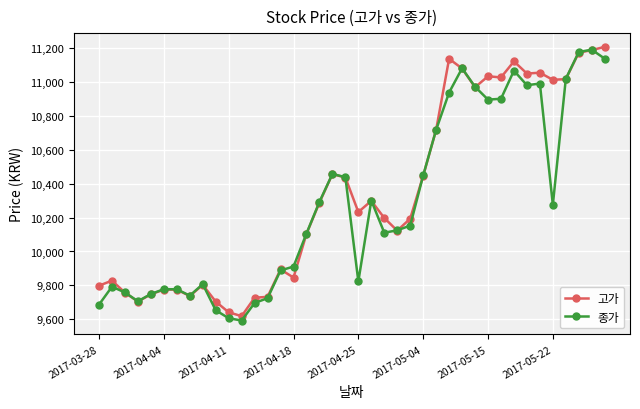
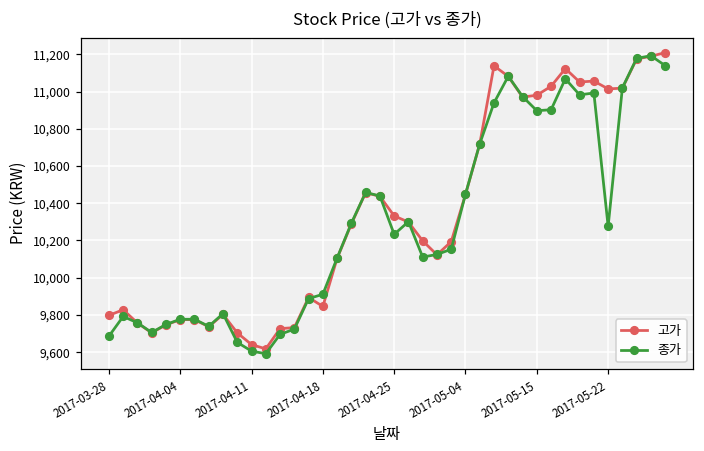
  {
    "고가": {
      "2017-03-28": "9,800",
      "2017-04-11": "9,640",
      "2017-04-18": "9,850",
-     "2017-04-25": "10,230",
-     "2017-05-15": "11,040",
+     "2017-04-25": "10,330",
+     "2017-05-15": "10,980",
      "2017-05-22": "11,010"
    },
    "종가": {
      "2017-03-28": "9,690",
      "2017-04-11": "9,610",
      "2017-04-18": "9,910",
-     "2017-04-25": "9,820",
+     "2017-04-25": "10,230",
      "2017-05-15": "10,900",
      "2017-05-22": "10,280"
    }
  }
